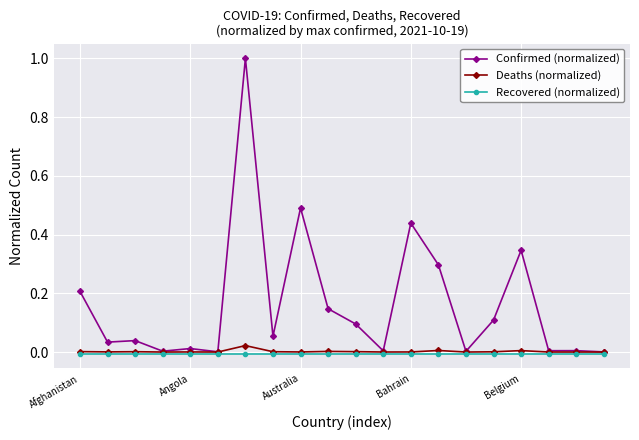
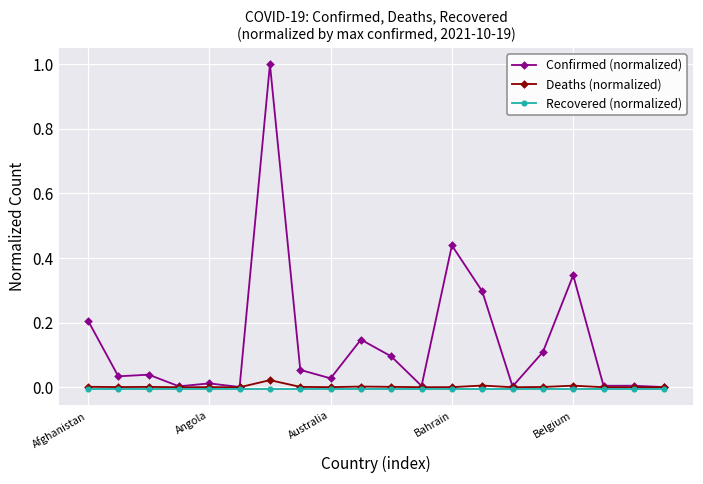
  {
    "Confirmed (normalized)": {
      "Afghanistan": 0.21,
      "Angola": 0.01,
-     "Australia": 0.49,
+     "Australia": 0.03,
      "Bahrain": 0.44,
      "Belgium": 0.35
    },
    "Deaths (normalized)": {
      "Belgium": 0.00
    },
    "Recovered (normalized)": {
      "Belgium": -0.01
    }
  }
